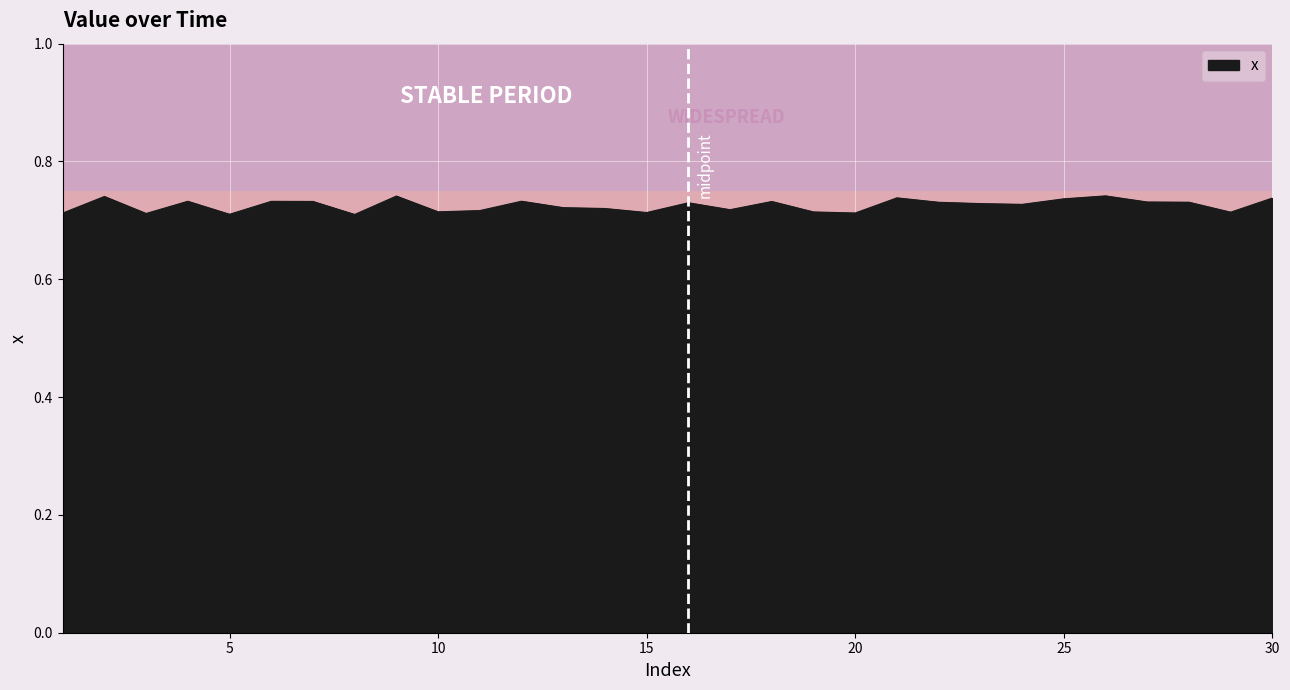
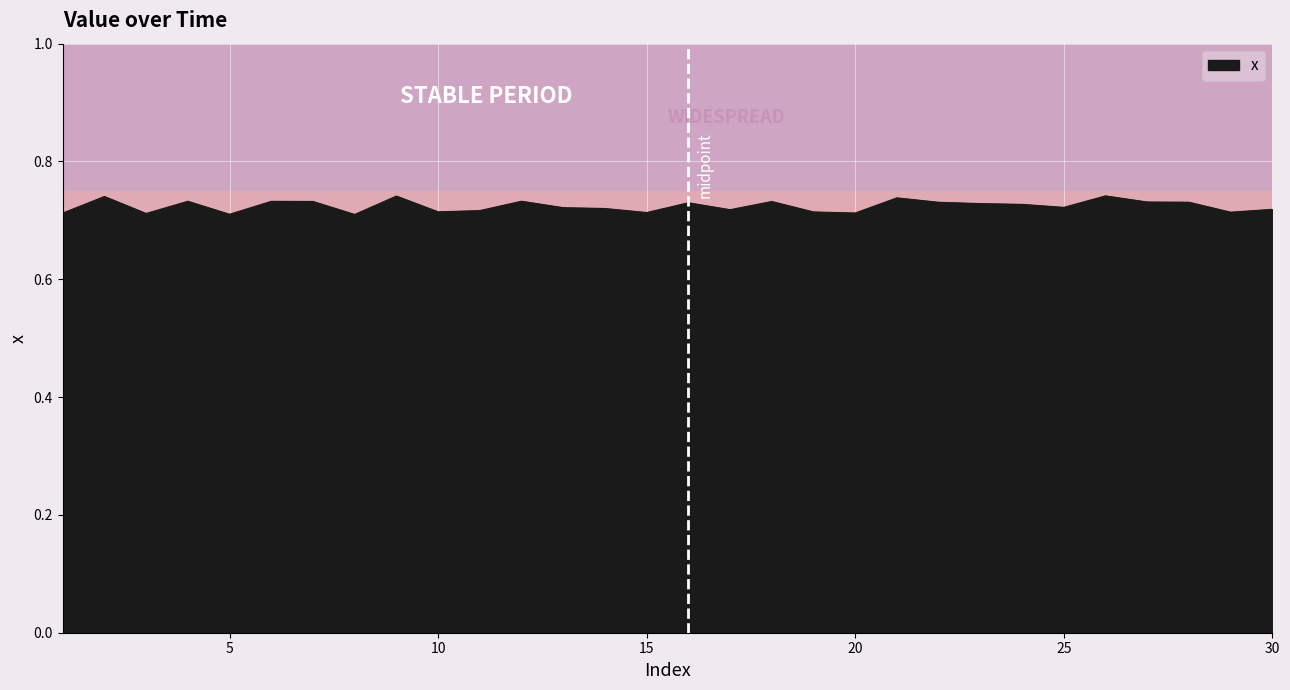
  {
    "5": 0.71,
    "10": 0.71,
    "15": 0.71,
    "20": 0.71,
-   "25": 0.74,
-   "30": 0.74
+   "25": 0.72,
+   "30": 0.72
  }
